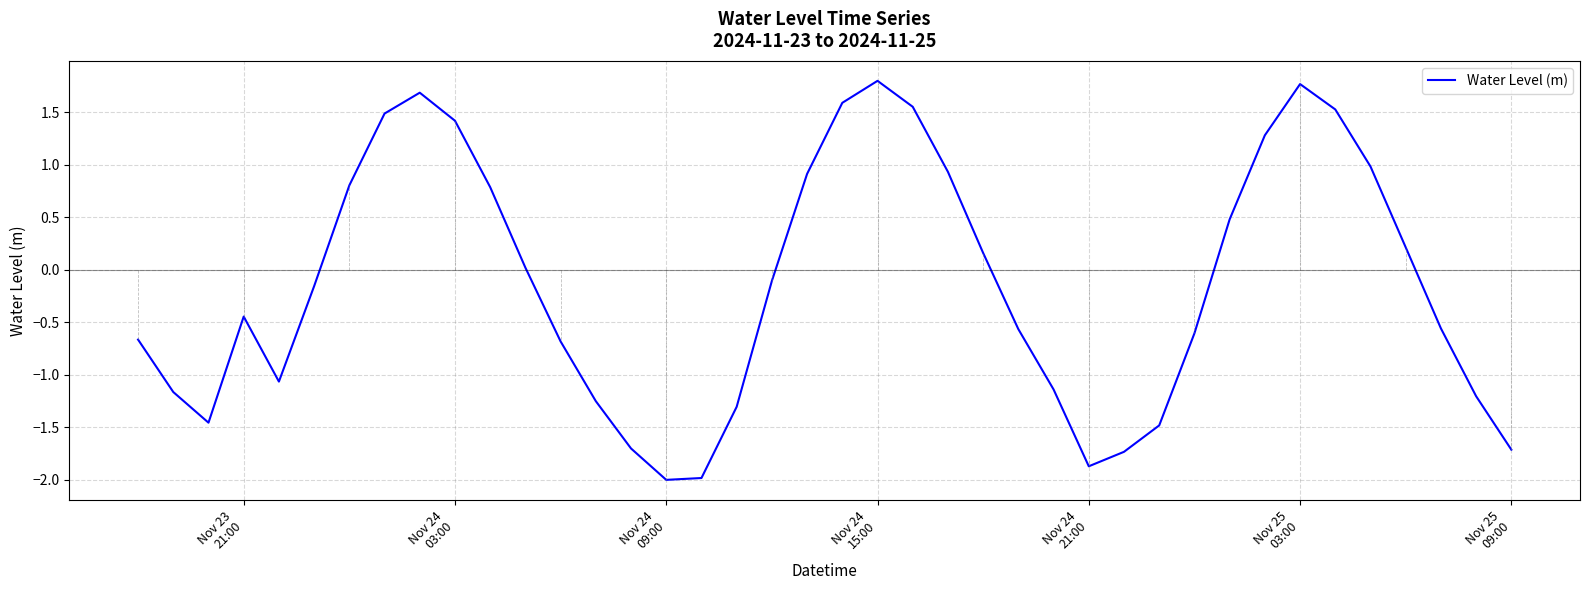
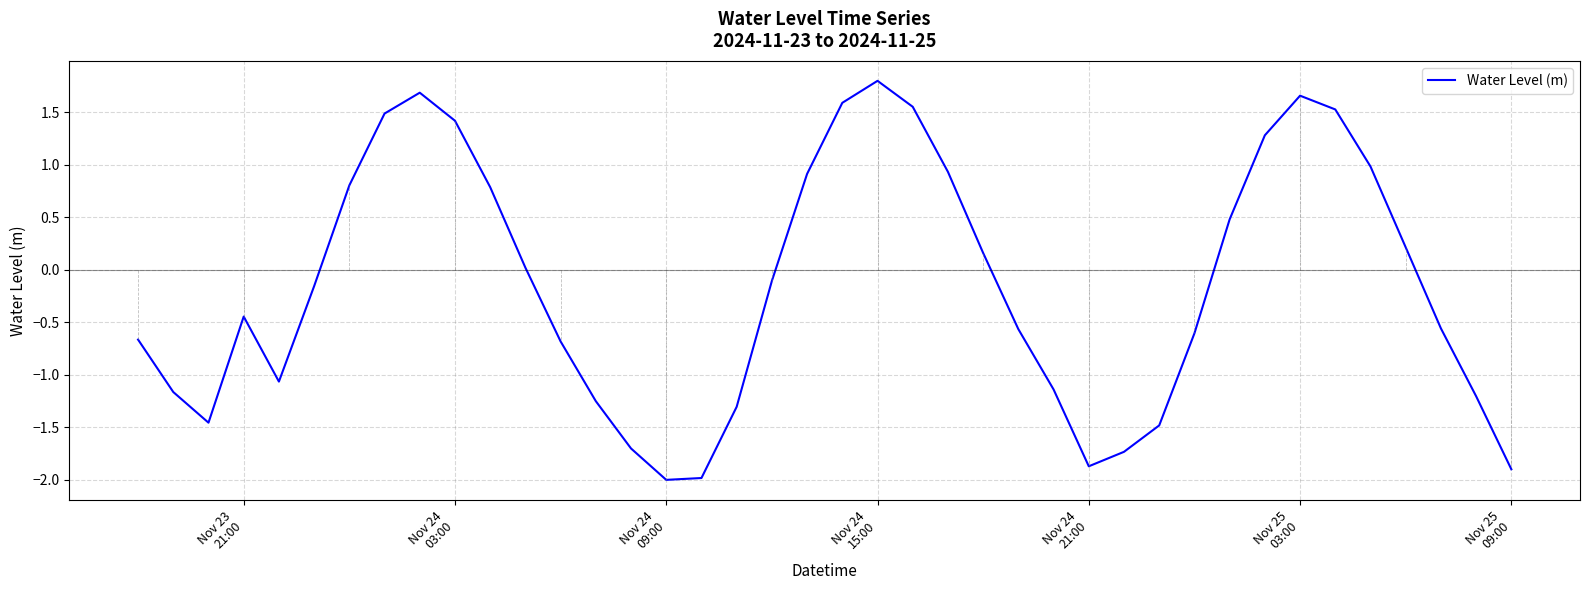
  {
    "Water Level (m)": {
-     "Nov 25 03:00": 1.77,
-     "Nov 25 09:00": -1.71
+     "Nov 25 03:00": 1.66,
+     "Nov 25 09:00": -1.90
    }
  }
